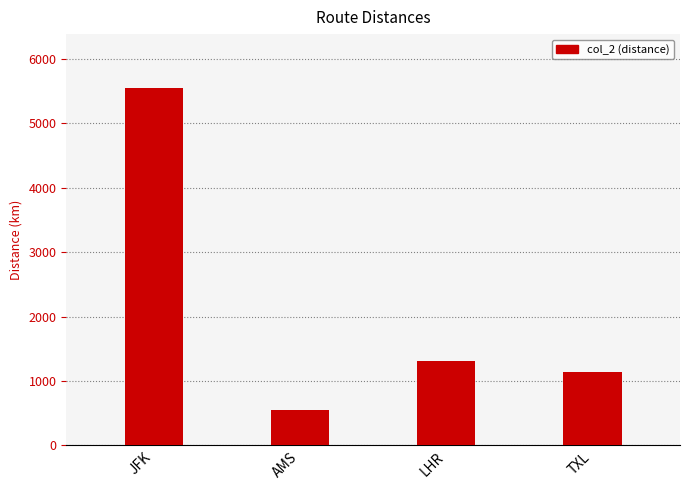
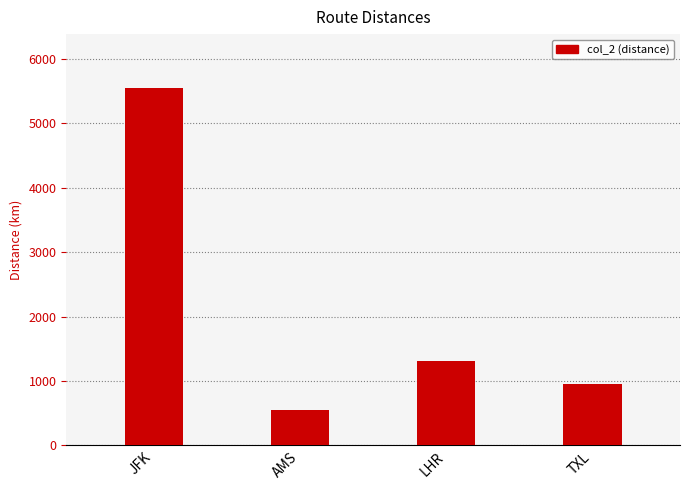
  {
    "JFK": 5600,
    "AMS": 600,
    "LHR": 1300,
-   "TXL": 1100
+   "TXL": 1000
  }
